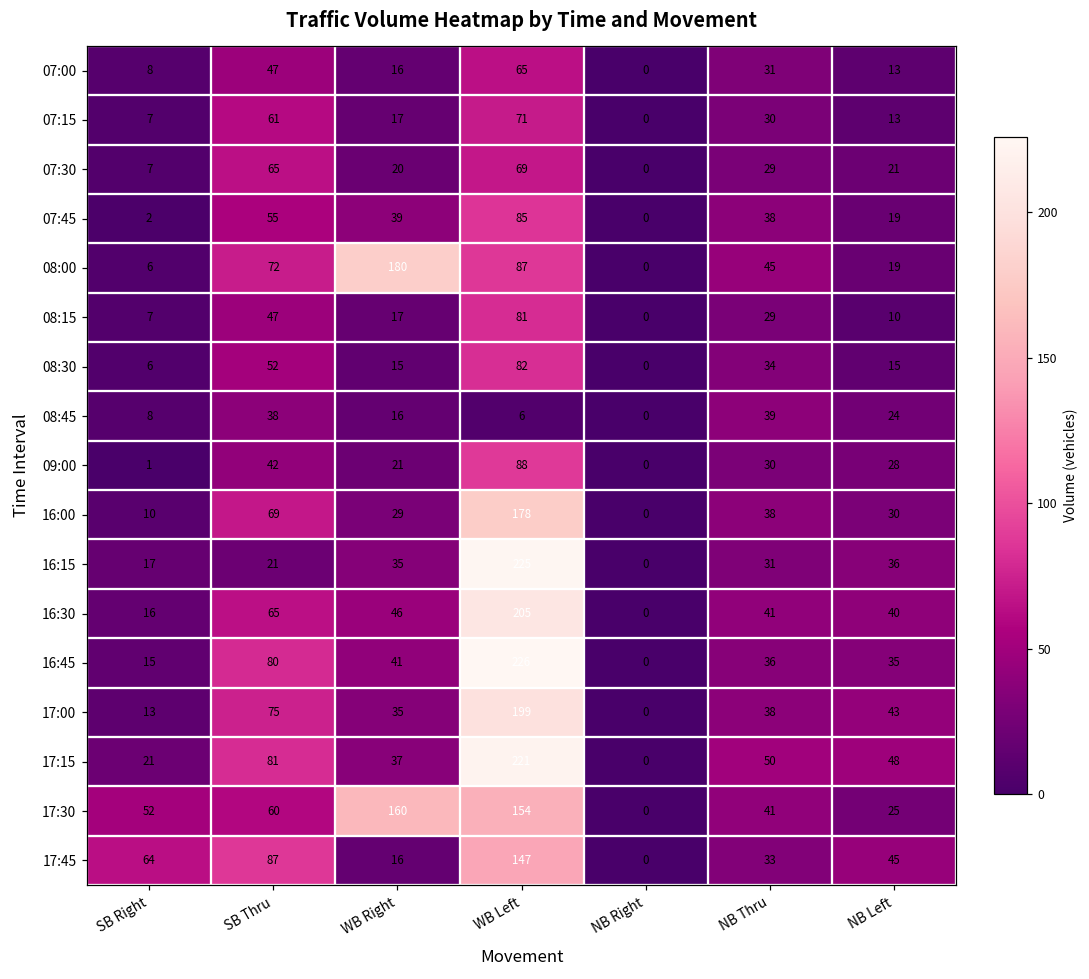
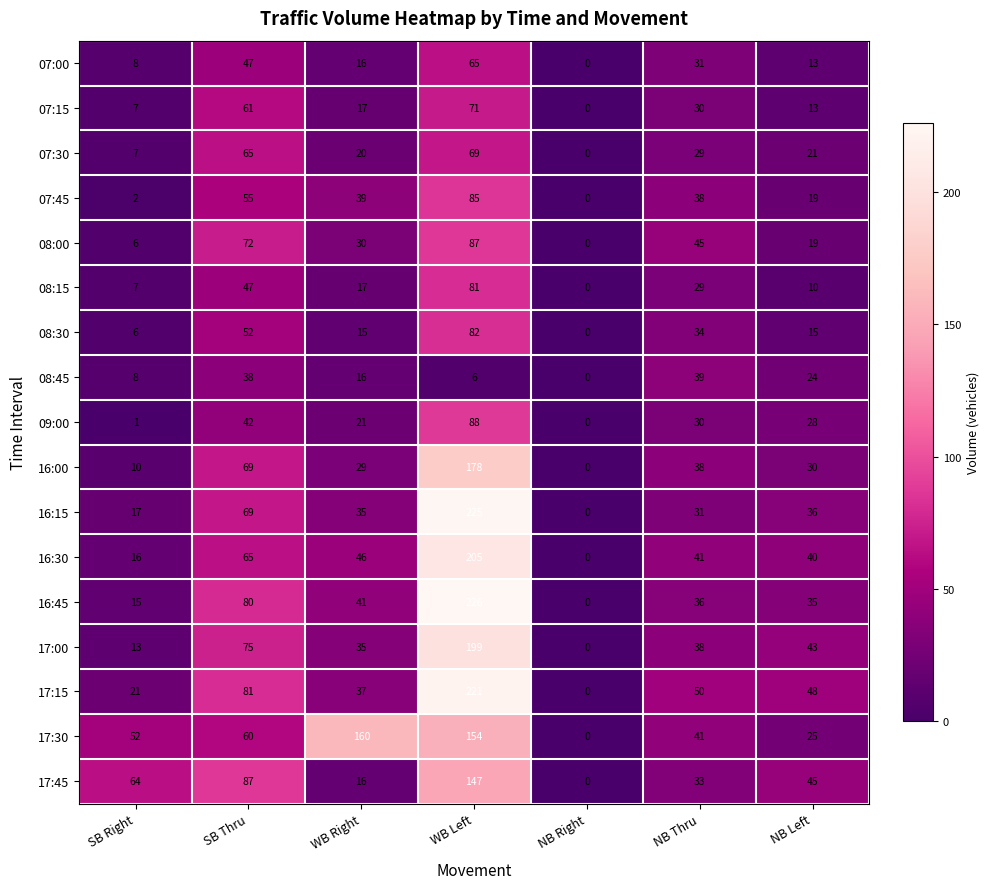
  {
    "07:00": {
      "SB Right": 8,
      "SB Thru": 47,
      "WB Right": 16,
      "WB Left": 65,
      "NB Right": 0,
      "NB Thru": 31,
      "NB Left": 13
    },
    "07:15": {
      "SB Right": 7,
      "SB Thru": 61,
      "WB Right": 17,
      "WB Left": 71,
      "NB Right": 0,
      "NB Thru": 30,
      "NB Left": 13
    },
    "07:30": {
      "SB Right": 7,
      "SB Thru": 65,
      "WB Right": 20,
      "WB Left": 69,
      "NB Right": 0,
      "NB Thru": 29,
      "NB Left": 21
    },
    "07:45": {
      "SB Right": 2,
      "SB Thru": 55,
      "WB Right": 39,
      "WB Left": 85,
      "NB Right": 0,
      "NB Thru": 38,
      "NB Left": 19
    },
    "08:00": {
      "SB Right": 6,
      "SB Thru": 72,
-     "WB Right": 180,
+     "WB Right": 30,
      "WB Left": 87,
      "NB Right": 0,
      "NB Thru": 45,
      "NB Left": 19
    },
    "08:15": {
      "SB Right": 7,
      "SB Thru": 47,
      "WB Right": 17,
      "WB Left": 81,
      "NB Right": 0,
      "NB Thru": 29,
      "NB Left": 10
    },
    "08:30": {
      "SB Right": 6,
      "SB Thru": 52,
      "WB Right": 15,
      "WB Left": 82,
      "NB Right": 0,
      "NB Thru": 34,
      "NB Left": 15
    },
    "08:45": {
      "SB Right": 8,
      "SB Thru": 38,
      "WB Right": 16,
      "WB Left": 6,
      "NB Right": 0,
      "NB Thru": 39,
      "NB Left": 24
    },
    "09:00": {
      "SB Right": 1,
      "SB Thru": 42,
      "WB Right": 21,
      "WB Left": 88,
      "NB Right": 0,
      "NB Thru": 30,
      "NB Left": 28
    },
    "16:00": {
      "SB Right": 10,
      "SB Thru": 69,
      "WB Right": 29,
      "WB Left": 178,
      "NB Right": 0,
      "NB Thru": 38,
      "NB Left": 30
    },
    "16:15": {
      "SB Right": 17,
-     "SB Thru": 21,
+     "SB Thru": 69,
      "WB Right": 35,
      "NB Right": 0,
      "NB Thru": 31,
      "NB Left": 36
    },
    "16:30": {
      "SB Right": 16,
      "SB Thru": 65,
      "WB Right": 46,
      "NB Right": 0,
      "NB Thru": 41,
      "NB Left": 40
    },
    "16:45": {
      "SB Right": 15,
      "SB Thru": 80,
      "WB Right": 41,
      "NB Right": 0,
      "NB Thru": 36,
      "NB Left": 35
    },
    "17:00": {
      "SB Right": 13,
      "SB Thru": 75,
      "WB Right": 35,
      "NB Right": 0,
      "NB Thru": 38,
      "NB Left": 43
    },
    "17:15": {
      "SB Right": 21,
      "SB Thru": 81,
      "WB Right": 37,
      "NB Right": 0,
      "NB Thru": 50,
      "NB Left": 48
    },
    "17:30": {
      "SB Right": 52,
      "SB Thru": 60,
      "WB Right": 160,
      "WB Left": 154,
      "NB Right": 0,
      "NB Thru": 41,
      "NB Left": 25
    },
    "17:45": {
      "SB Right": 64,
      "SB Thru": 87,
      "WB Right": 16,
      "WB Left": 147,
      "NB Right": 0,
      "NB Thru": 33,
      "NB Left": 45
    }
  }
